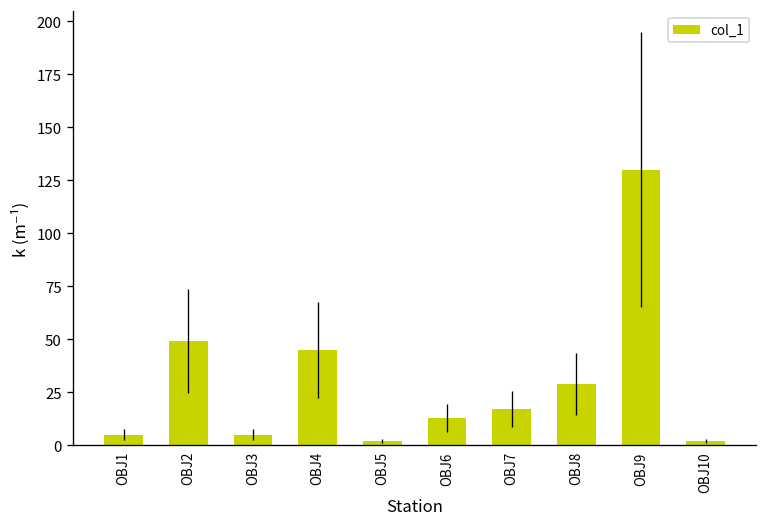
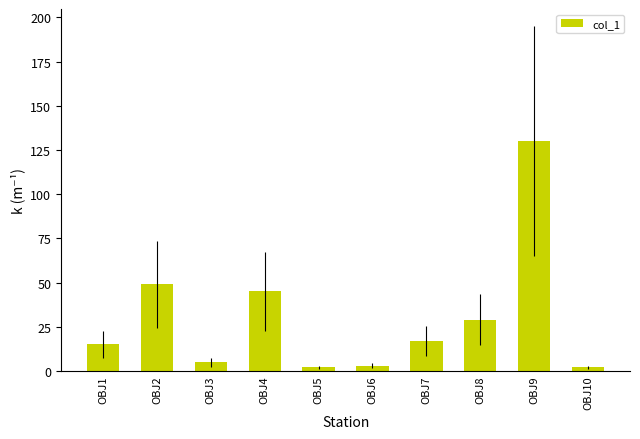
  {
-   "OBJ1": 5,
+   "OBJ1": 15,
    "OBJ2": 49,
    "OBJ3": 5,
    "OBJ4": 45,
    "OBJ5": 2,
-   "OBJ6": 13,
+   "OBJ6": 3,
    "OBJ7": 17,
    "OBJ8": 29,
    "OBJ9": 130,
    "OBJ10": 2
  }
